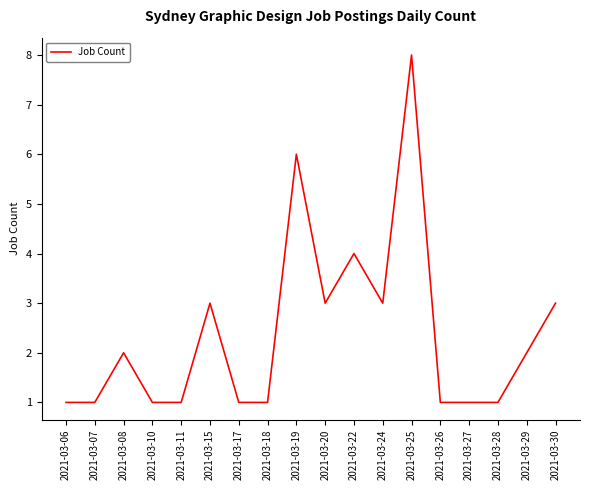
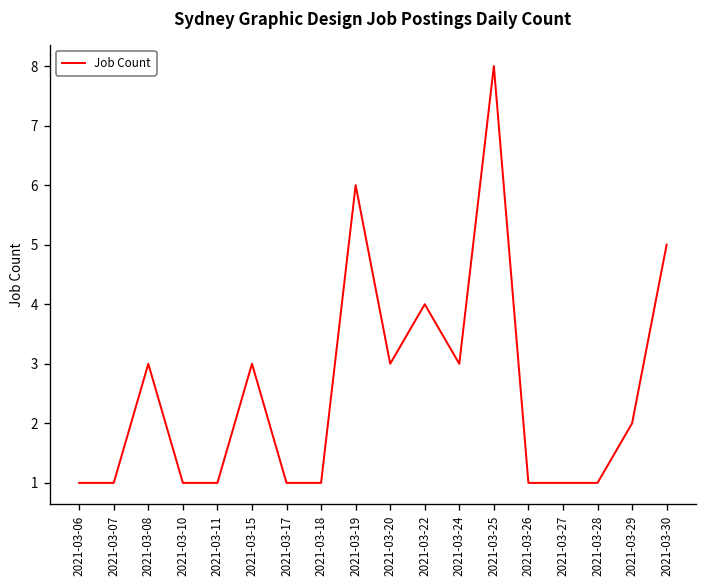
  {
    "2021-03-06": 1,
    "2021-03-07": 1,
-   "2021-03-08": 2,
+   "2021-03-08": 3,
    "2021-03-10": 1,
    "2021-03-11": 1,
    "2021-03-15": 3,
    "2021-03-17": 1,
    "2021-03-18": 1,
    "2021-03-19": 6,
    "2021-03-20": 3,
    "2021-03-22": 4,
    "2021-03-24": 3,
    "2021-03-25": 8,
    "2021-03-26": 1,
    "2021-03-27": 1,
    "2021-03-28": 1,
    "2021-03-29": 2,
-   "2021-03-30": 3
+   "2021-03-30": 5
  }
